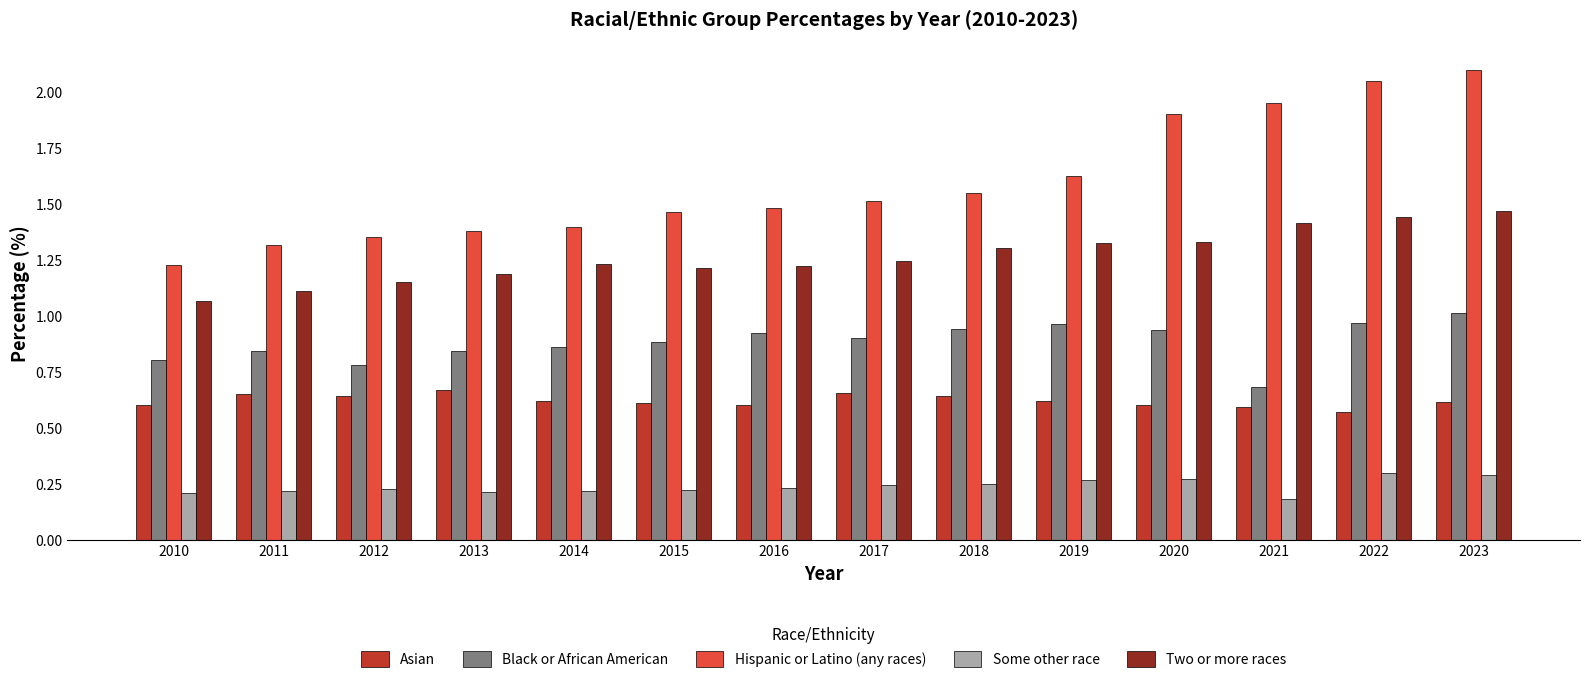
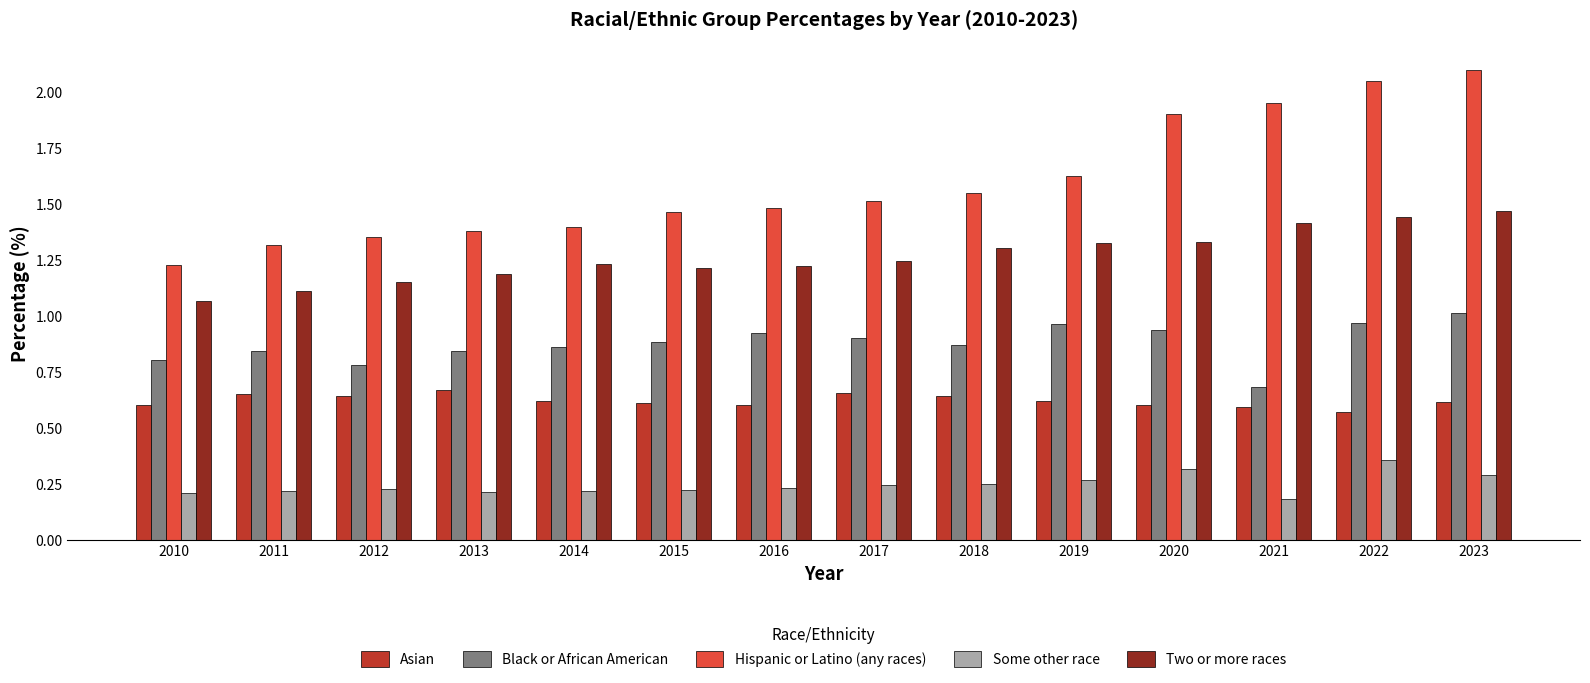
  {
    "Black or African American": {
      "2010": 0.81,
      "2011": 0.85,
      "2012": 0.78,
      "2013": 0.84,
      "2014": 0.86,
      "2015": 0.89,
      "2016": 0.93,
      "2017": 0.90,
-     "2018": 0.94,
+     "2018": 0.87,
      "2019": 0.97,
      "2020": 0.94,
      "2021": 0.68,
      "2022": 0.97,
      "2023": 1.01
    },
    "Some other race": {
      "2010": 0.21,
      "2011": 0.22,
      "2012": 0.23,
      "2013": 0.21,
      "2014": 0.22,
      "2015": 0.22,
      "2016": 0.23,
      "2017": 0.24,
      "2018": 0.25,
      "2019": 0.27,
-     "2020": 0.27,
+     "2020": 0.32,
      "2021": 0.18,
-     "2022": 0.30,
+     "2022": 0.36,
      "2023": 0.29
    }
  }
